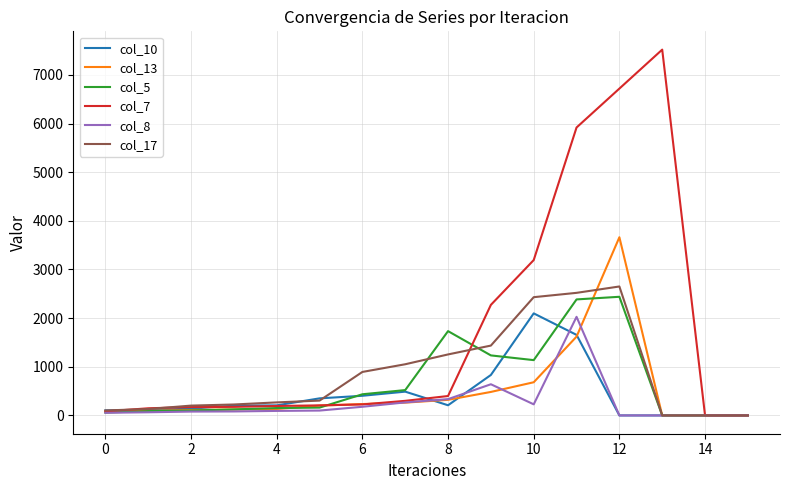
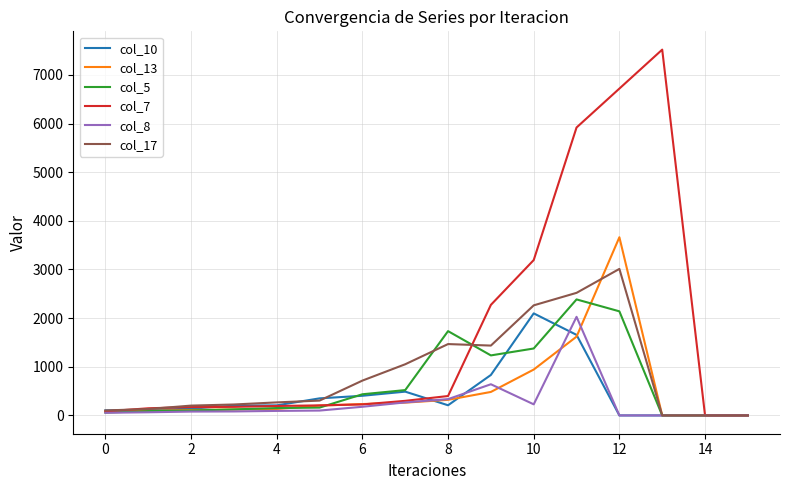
  {
    "col_10": {
      "8": 200,
      "10": 2100
    },
    "col_13": {
-     "10": 700,
+     "10": 900,
      "12": 3700
    },
    "col_5": {
      "8": 1700,
-     "10": 1100,
-     "12": 2400
+     "10": 1400,
+     "12": 2100
    },
    "col_7": {
      "8": 400,
      "10": 3200,
      "12": 6700
    },
    "col_8": {
      "10": 200
    },
    "col_17": {
      "4": 300,
-     "6": 900,
-     "8": 1300,
-     "10": 2400,
-     "12": 2700
+     "6": 700,
+     "8": 1500,
+     "10": 2300,
+     "12": 3000
    }
  }
